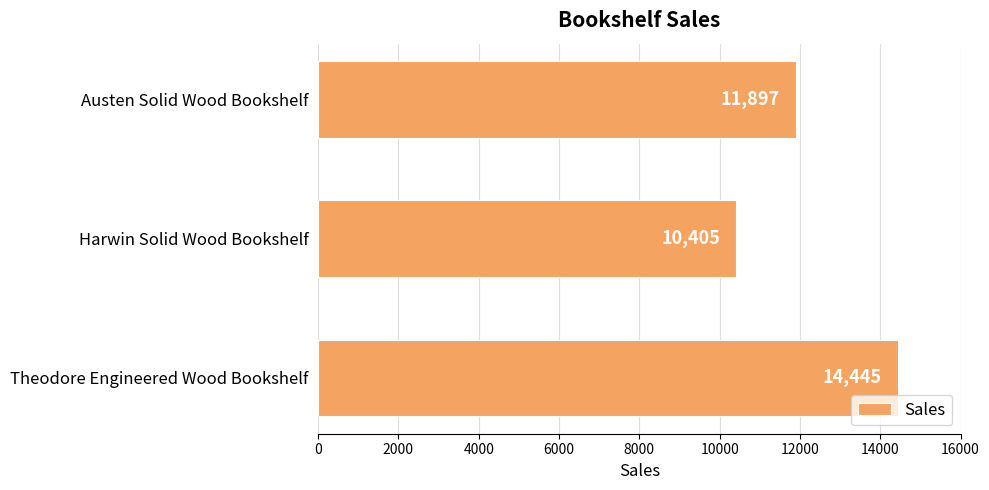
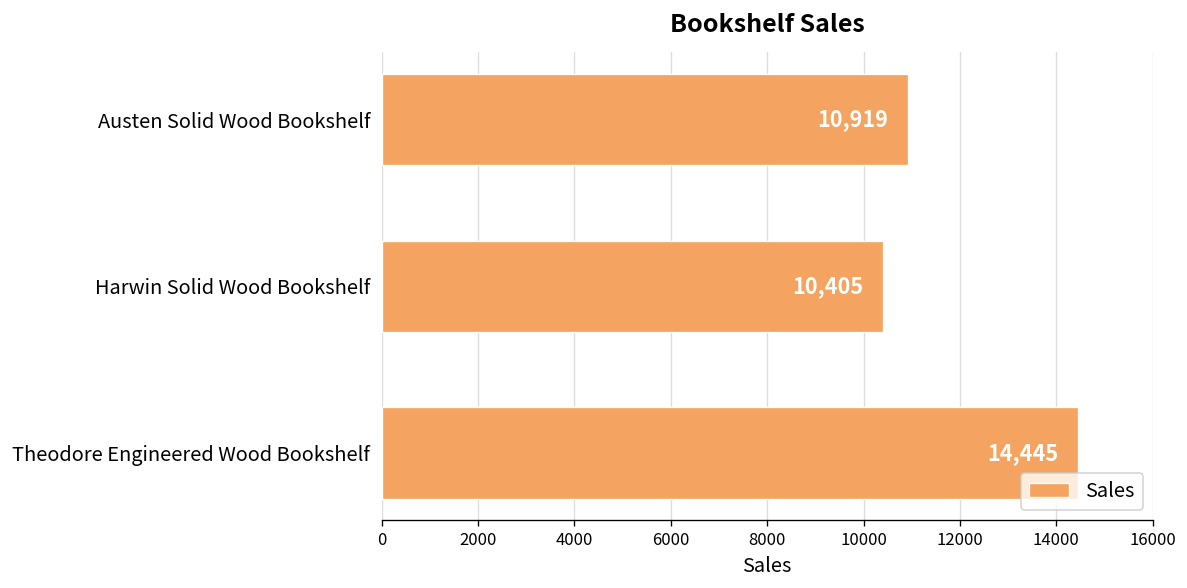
  {
-   "Austen Solid Wood Bookshelf": "11,897",
+   "Austen Solid Wood Bookshelf": "10,919",
    "Harwin Solid Wood Bookshelf": "10,405",
    "Theodore Engineered Wood Bookshelf": "14,445"
  }
